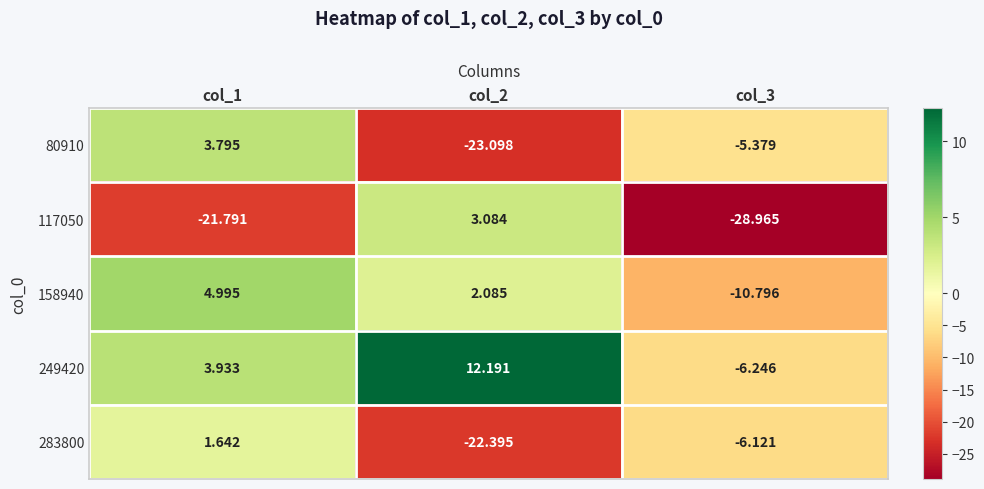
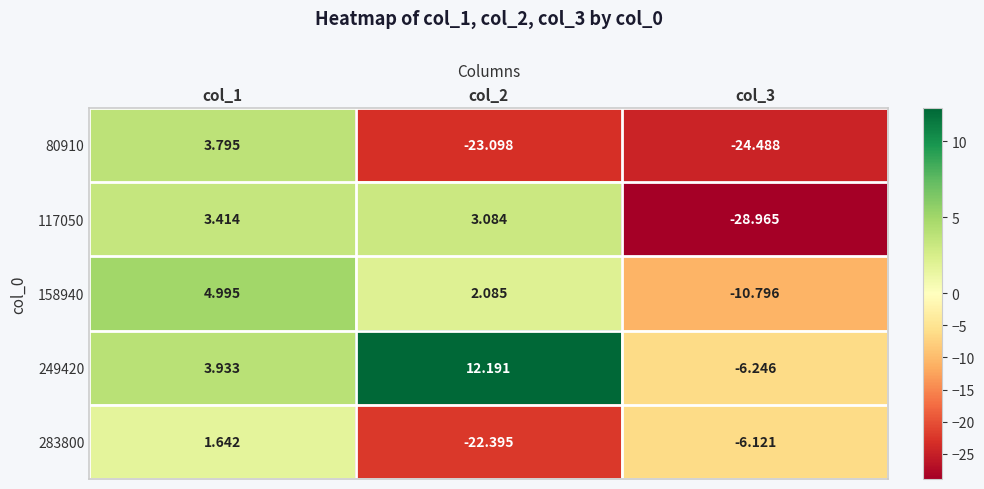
  {
    "80910": {
      "col_1": 3.795,
      "col_2": -23.098,
-     "col_3": -5.379
+     "col_3": -24.488
    },
    "117050": {
-     "col_1": -21.791,
+     "col_1": 3.414,
      "col_2": 3.084,
      "col_3": -28.965
    },
    "158940": {
      "col_1": 4.995,
      "col_2": 2.085,
      "col_3": -10.796
    },
    "249420": {
      "col_1": 3.933,
      "col_2": 12.191,
      "col_3": -6.246
    },
    "283800": {
      "col_1": 1.642,
      "col_2": -22.395,
      "col_3": -6.121
    }
  }
